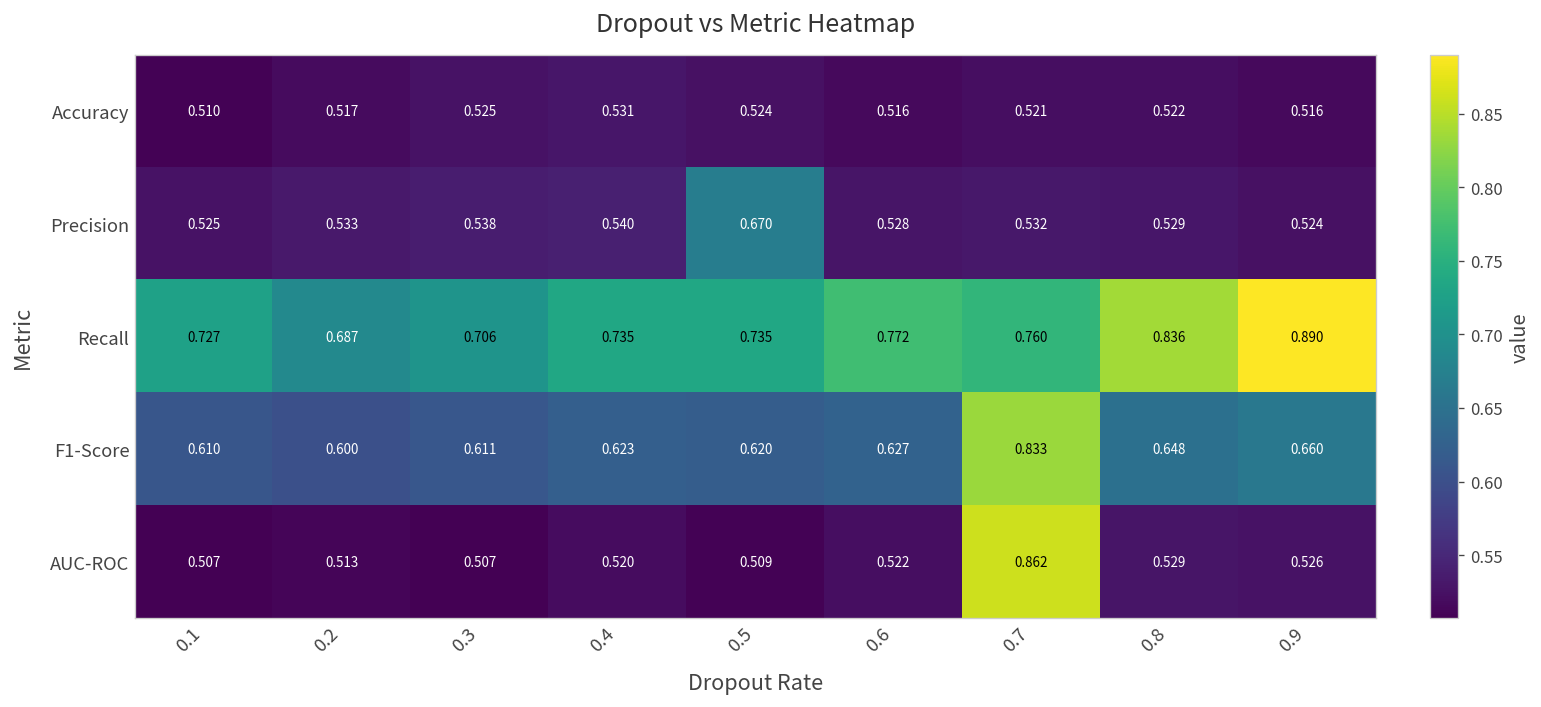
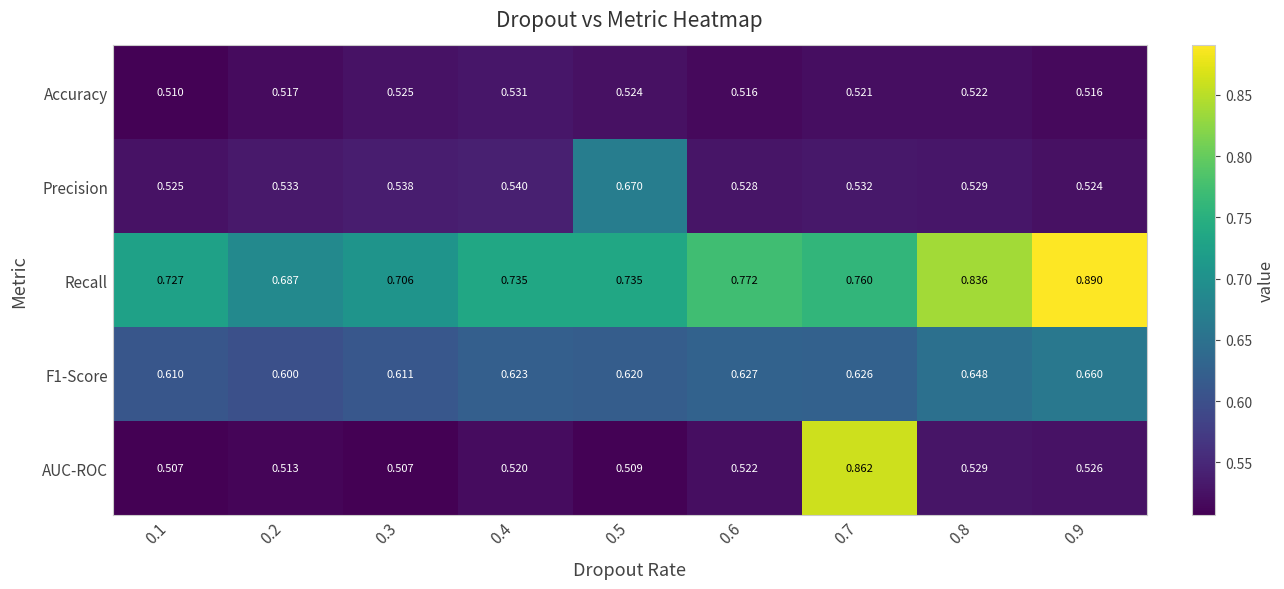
  {
    "Accuracy": {
      "0.1": 0.510,
      "0.2": 0.517,
      "0.3": 0.525,
      "0.4": 0.531,
      "0.5": 0.524,
      "0.6": 0.516,
      "0.7": 0.521,
      "0.8": 0.522,
      "0.9": 0.516
    },
    "Precision": {
      "0.1": 0.525,
      "0.2": 0.533,
      "0.3": 0.538,
      "0.4": 0.540,
      "0.5": 0.670,
      "0.6": 0.528,
      "0.7": 0.532,
      "0.8": 0.529,
      "0.9": 0.524
    },
    "Recall": {
      "0.1": 0.727,
      "0.2": 0.687,
      "0.3": 0.706,
      "0.4": 0.735,
      "0.5": 0.735,
      "0.6": 0.772,
      "0.7": 0.760,
      "0.8": 0.836,
      "0.9": 0.890
    },
    "F1-Score": {
      "0.1": 0.610,
      "0.2": 0.600,
      "0.3": 0.611,
      "0.4": 0.623,
      "0.5": 0.620,
      "0.6": 0.627,
-     "0.7": 0.833,
+     "0.7": 0.626,
      "0.8": 0.648,
      "0.9": 0.660
    },
    "AUC-ROC": {
      "0.1": 0.507,
      "0.2": 0.513,
      "0.3": 0.507,
      "0.4": 0.520,
      "0.5": 0.509,
      "0.6": 0.522,
      "0.7": 0.862,
      "0.8": 0.529,
      "0.9": 0.526
    }
  }
